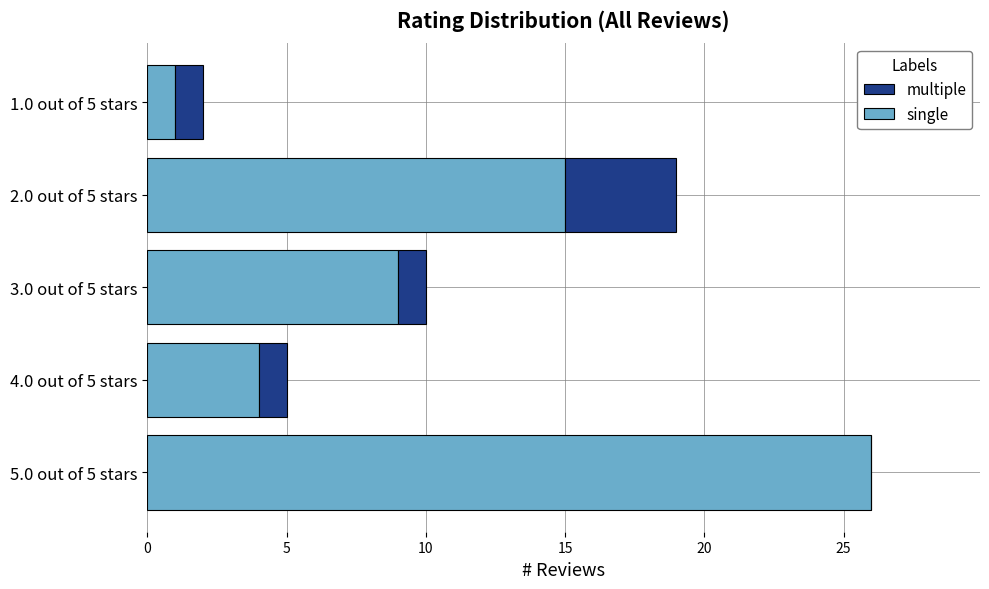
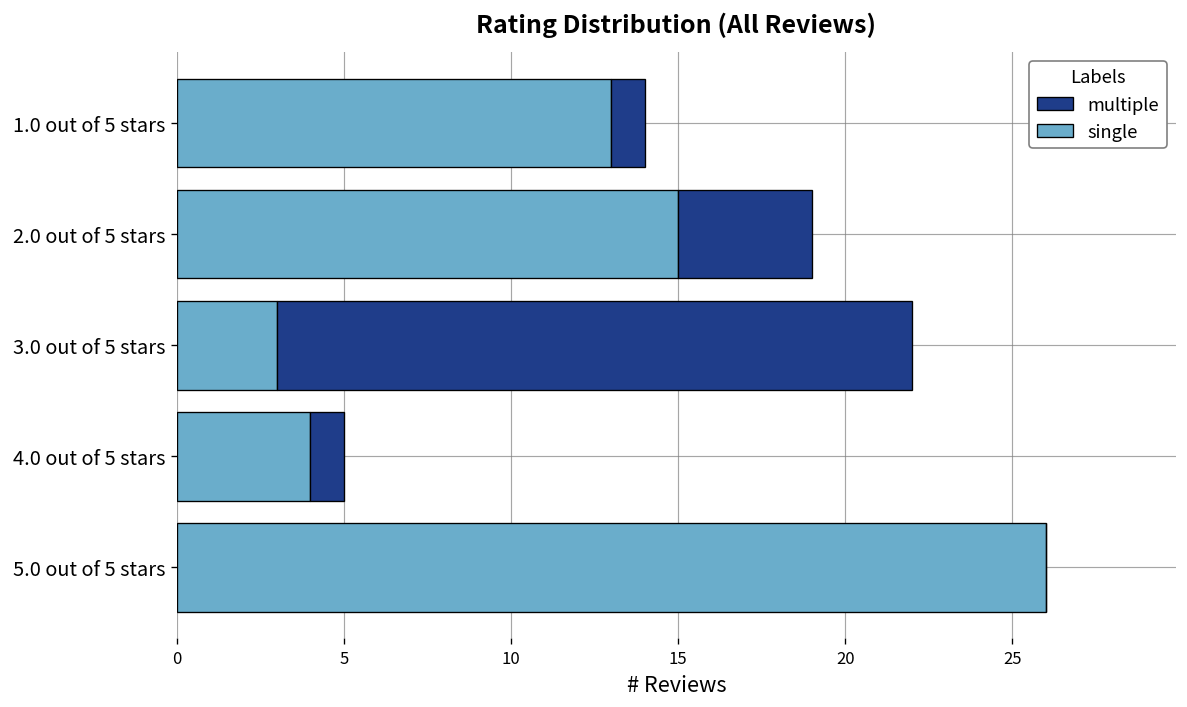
  {
    "single": {
-     "1.0 out of 5 stars": 1,
+     "1.0 out of 5 stars": 13,
      "2.0 out of 5 stars": 15,
-     "3.0 out of 5 stars": 9,
+     "3.0 out of 5 stars": 3,
      "4.0 out of 5 stars": 4,
      "5.0 out of 5 stars": 26
    },
    "multiple": {
      "1.0 out of 5 stars": 1,
      "2.0 out of 5 stars": 4,
-     "3.0 out of 5 stars": 1,
+     "3.0 out of 5 stars": 19,
      "4.0 out of 5 stars": 1,
      "5.0 out of 5 stars": 0
    }
  }
